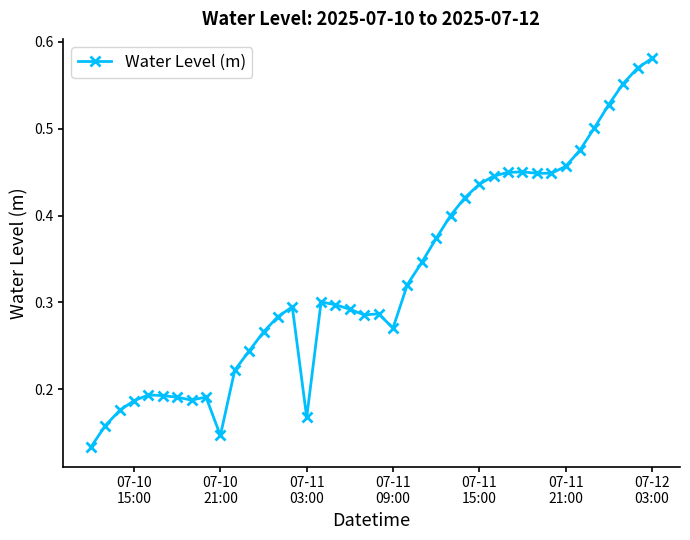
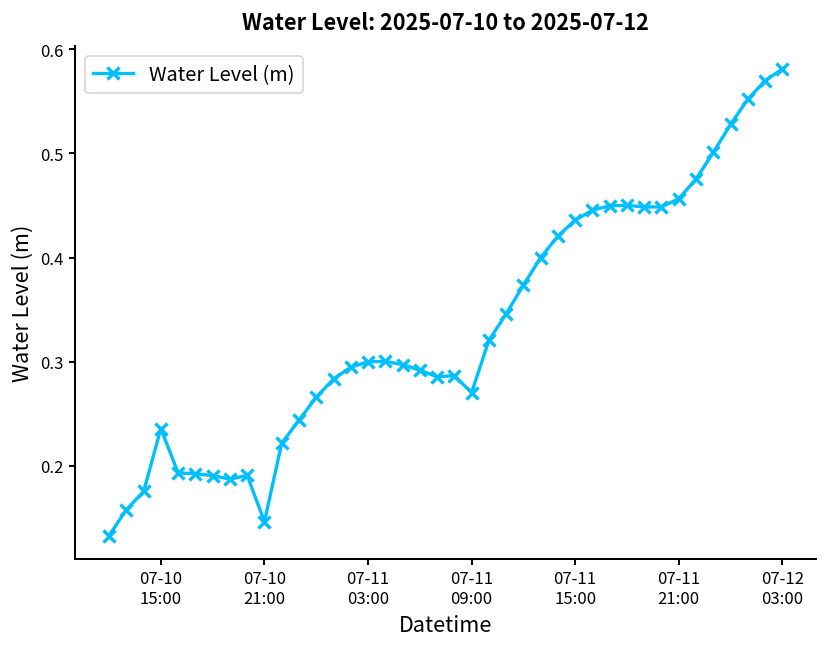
  {
-   "07-10 15:00": 0.19,
+   "07-10 15:00": 0.24,
    "07-10 21:00": 0.15,
-   "07-11 03:00": 0.17,
+   "07-11 03:00": 0.30,
    "07-11 09:00": 0.27,
    "07-11 15:00": 0.44,
    "07-11 21:00": 0.46,
    "07-12 03:00": 0.58
  }
